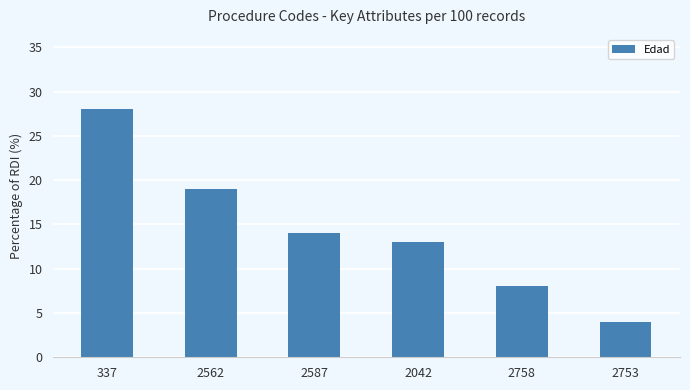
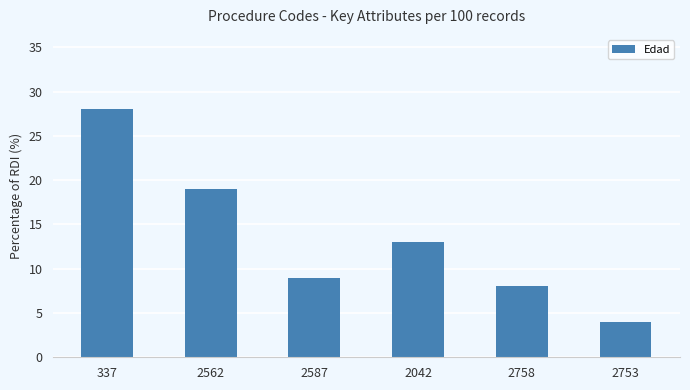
  {
    "337": 28,
    "2562": 19,
-   "2587": 14,
+   "2587": 9,
    "2042": 13,
    "2758": 8,
    "2753": 4
  }
